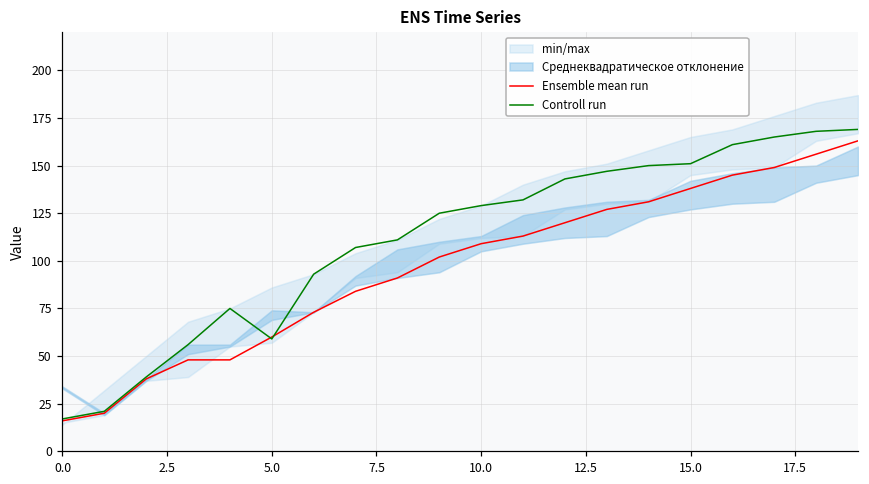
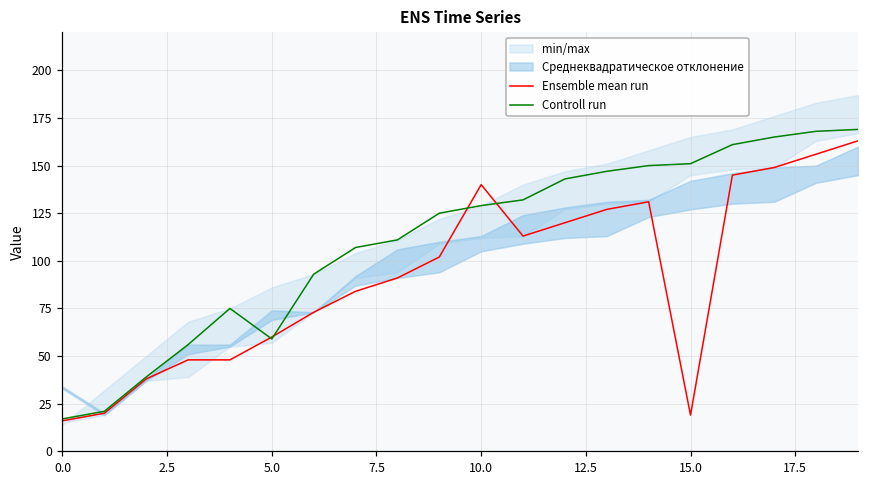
  {
    "Ensemble mean run": {
-     "10.0": 109,
-     "15.0": 138
+     "10.0": 140,
+     "15.0": 19
    },
    "Controll run": {
      "15.0": 151
    }
  }
